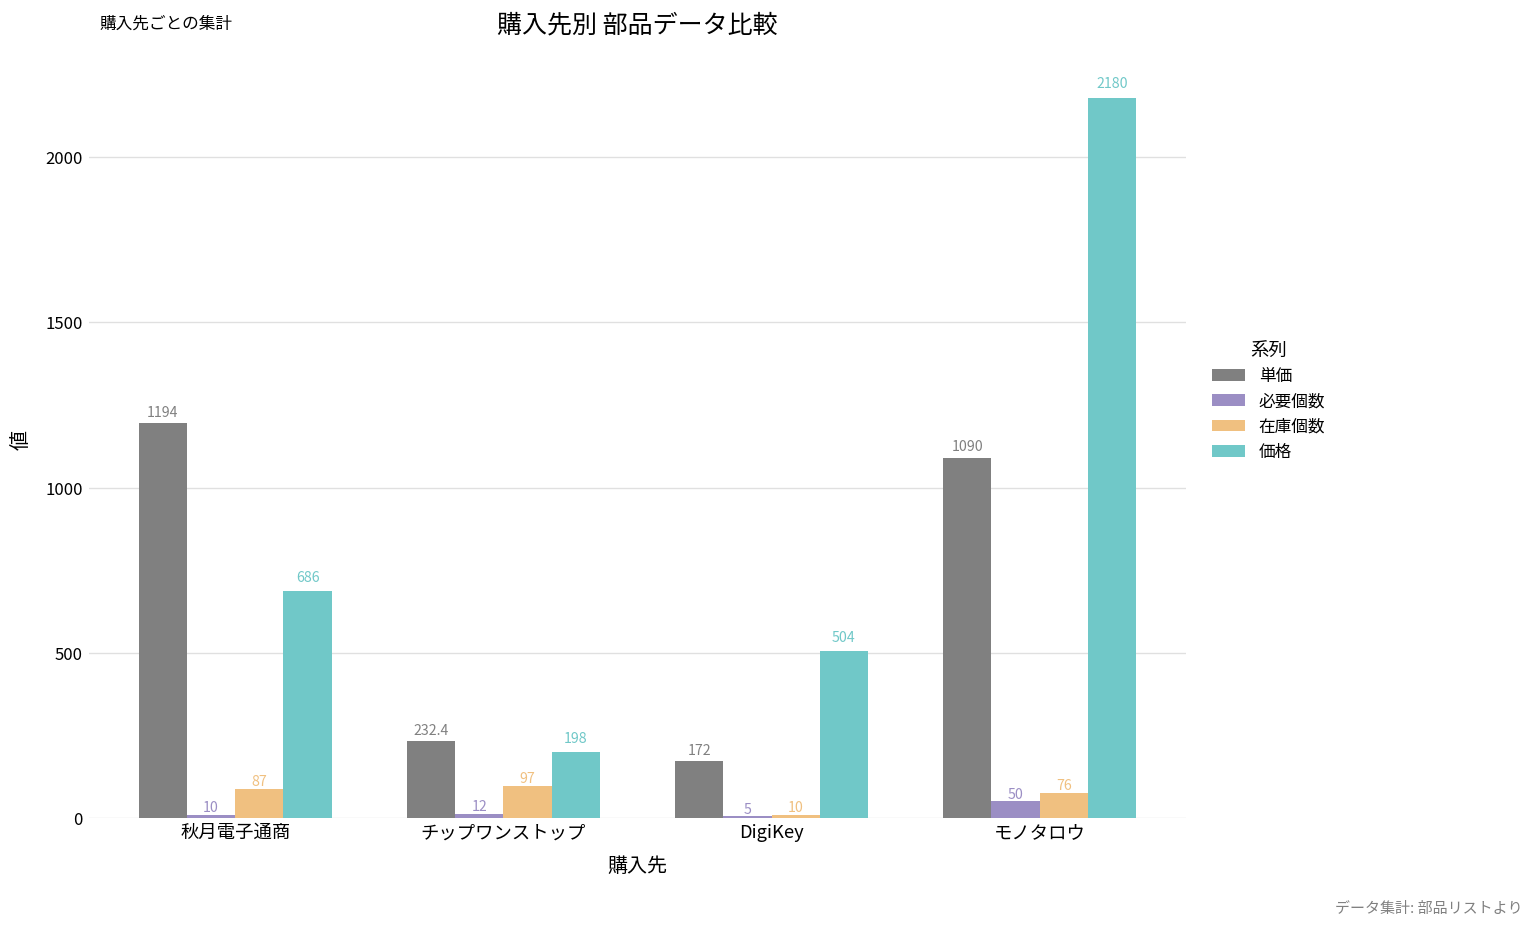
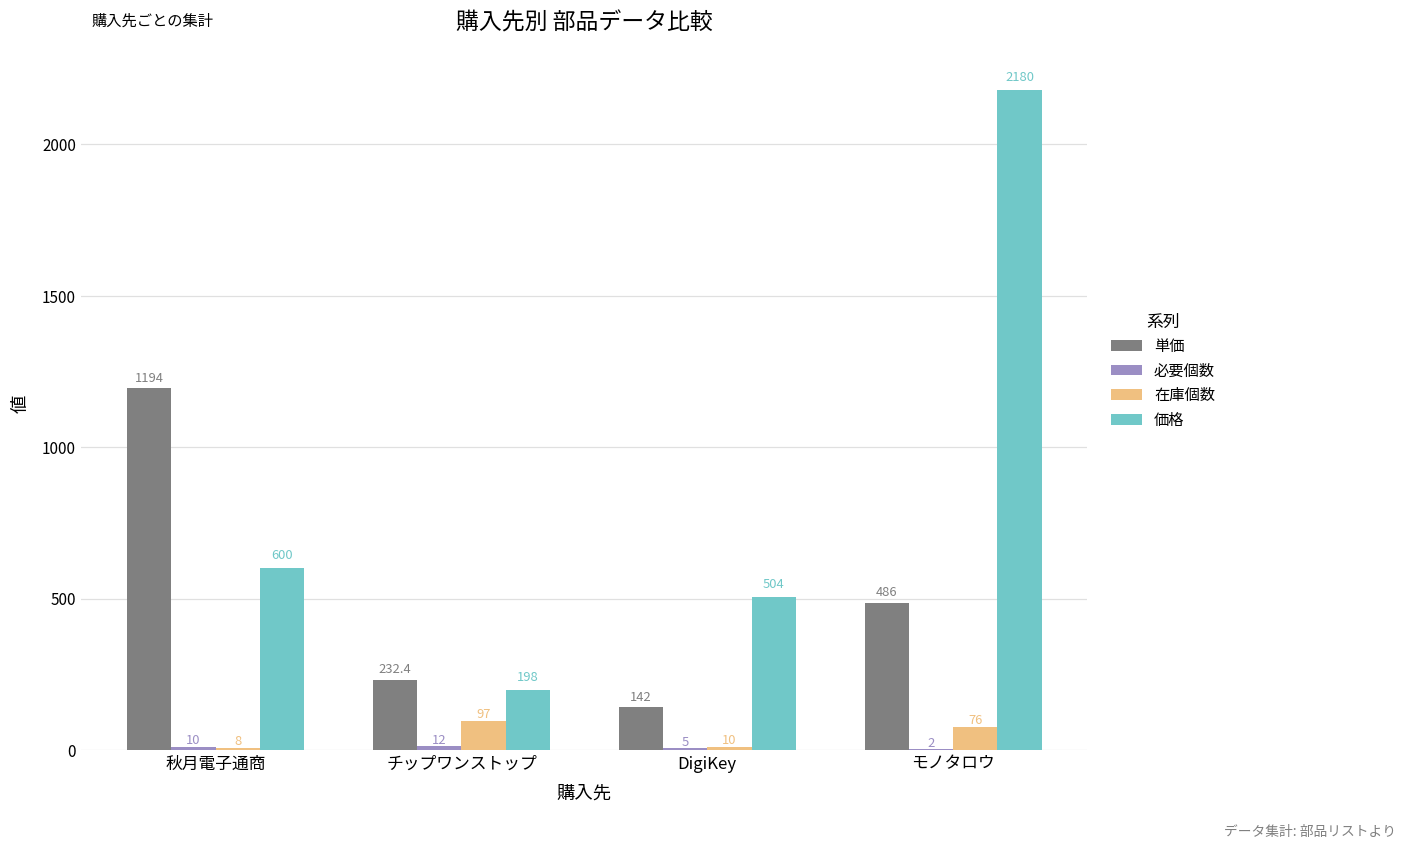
  {
    "単価": {
      "秋月電子通商": 1194,
      "チップワンストップ": 232.4,
-     "DigiKey": 172,
-     "モノタロウ": 1090
+     "DigiKey": 142,
+     "モノタロウ": 486
    },
    "必要個数": {
      "秋月電子通商": 10,
      "チップワンストップ": 12,
      "DigiKey": 5,
-     "モノタロウ": 50
+     "モノタロウ": 2
    },
    "在庫個数": {
-     "秋月電子通商": 87,
+     "秋月電子通商": 8,
      "チップワンストップ": 97,
      "DigiKey": 10,
      "モノタロウ": 76
    },
    "価格": {
-     "秋月電子通商": 686,
+     "秋月電子通商": 600,
      "チップワンストップ": 198,
      "DigiKey": 504,
      "モノタロウ": 2180
    }
  }
